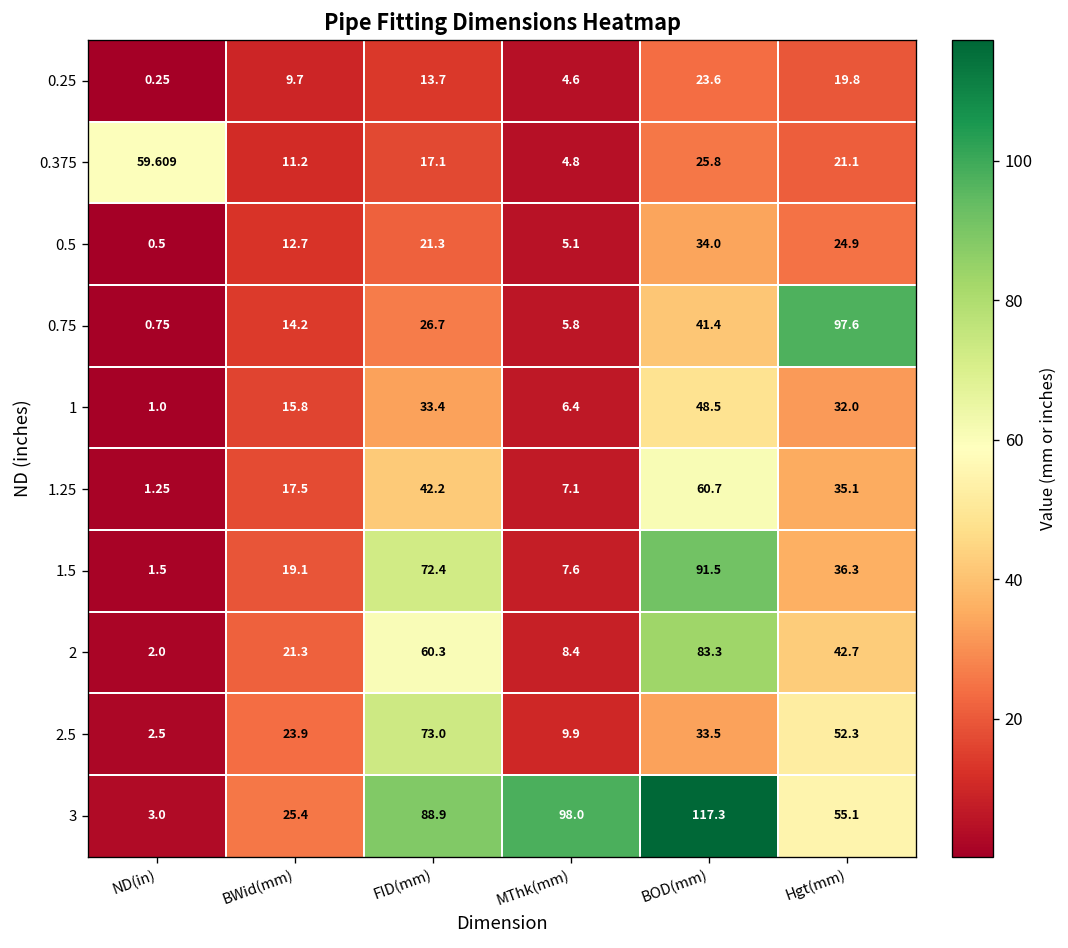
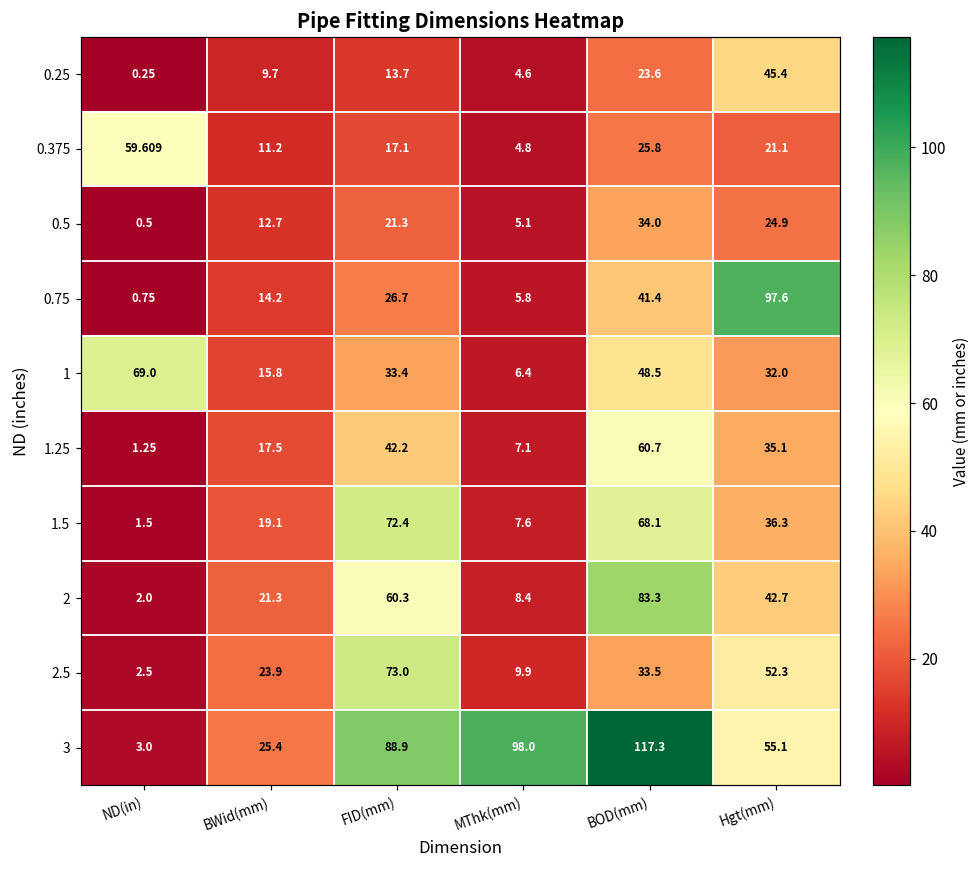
  {
    "0.25": {
      "ND(in)": 0.25,
      "BWid(mm)": 9.7,
      "FID(mm)": 13.7,
      "MThk(mm)": 4.6,
      "BOD(mm)": 23.6,
-     "Hgt(mm)": 19.8
+     "Hgt(mm)": 45.4
    },
    "0.375": {
      "ND(in)": 59.609,
      "BWid(mm)": 11.2,
      "FID(mm)": 17.1,
      "MThk(mm)": 4.8,
      "BOD(mm)": 25.8,
      "Hgt(mm)": 21.1
    },
    "0.5": {
      "ND(in)": 0.5,
      "BWid(mm)": 12.7,
      "FID(mm)": 21.3,
      "MThk(mm)": 5.1,
      "BOD(mm)": 34.0,
      "Hgt(mm)": 24.9
    },
    "0.75": {
      "ND(in)": 0.75,
      "BWid(mm)": 14.2,
      "FID(mm)": 26.7,
      "MThk(mm)": 5.8,
      "BOD(mm)": 41.4,
      "Hgt(mm)": 97.6
    },
    "1": {
-     "ND(in)": 1.0,
+     "ND(in)": 69.0,
      "BWid(mm)": 15.8,
      "FID(mm)": 33.4,
      "MThk(mm)": 6.4,
      "BOD(mm)": 48.5,
      "Hgt(mm)": 32.0
    },
    "1.25": {
      "ND(in)": 1.25,
      "BWid(mm)": 17.5,
      "FID(mm)": 42.2,
      "MThk(mm)": 7.1,
      "BOD(mm)": 60.7,
      "Hgt(mm)": 35.1
    },
    "1.5": {
      "ND(in)": 1.5,
      "BWid(mm)": 19.1,
      "FID(mm)": 72.4,
      "MThk(mm)": 7.6,
-     "BOD(mm)": 91.5,
+     "BOD(mm)": 68.1,
      "Hgt(mm)": 36.3
    },
    "2": {
      "ND(in)": 2.0,
      "BWid(mm)": 21.3,
      "FID(mm)": 60.3,
      "MThk(mm)": 8.4,
      "BOD(mm)": 83.3,
      "Hgt(mm)": 42.7
    },
    "2.5": {
      "ND(in)": 2.5,
      "BWid(mm)": 23.9,
      "FID(mm)": 73.0,
      "MThk(mm)": 9.9,
      "BOD(mm)": 33.5,
      "Hgt(mm)": 52.3
    },
    "3": {
      "ND(in)": 3.0,
      "BWid(mm)": 25.4,
      "FID(mm)": 88.9,
      "MThk(mm)": 98.0,
      "BOD(mm)": 117.3,
      "Hgt(mm)": 55.1
    }
  }
